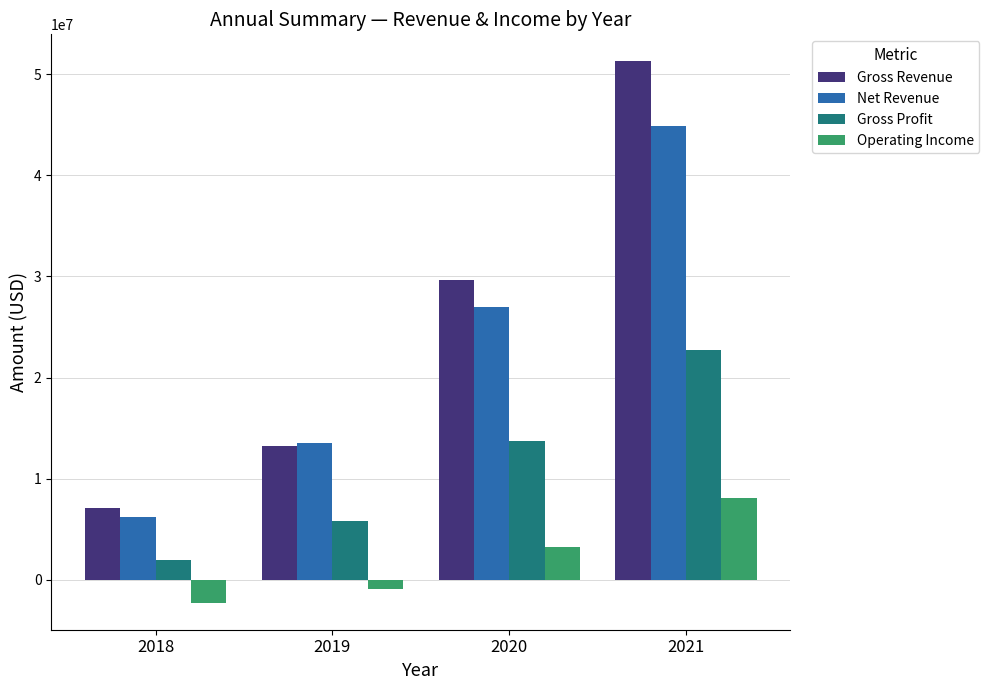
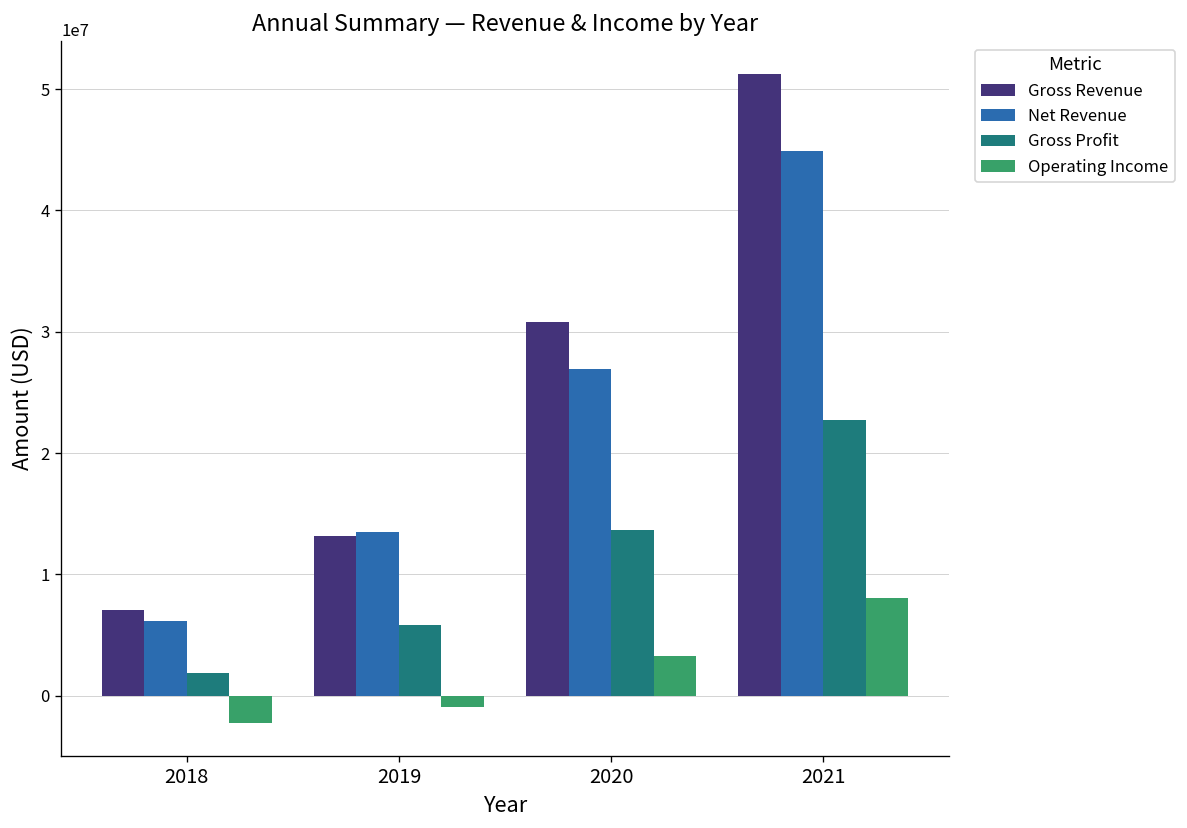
  {
    "Gross Revenue": {
      "2018": 7000000,
      "2019": 13200000,
-     "2020": 29700000,
+     "2020": 30800000,
      "2021": 51300000
    }
  }
